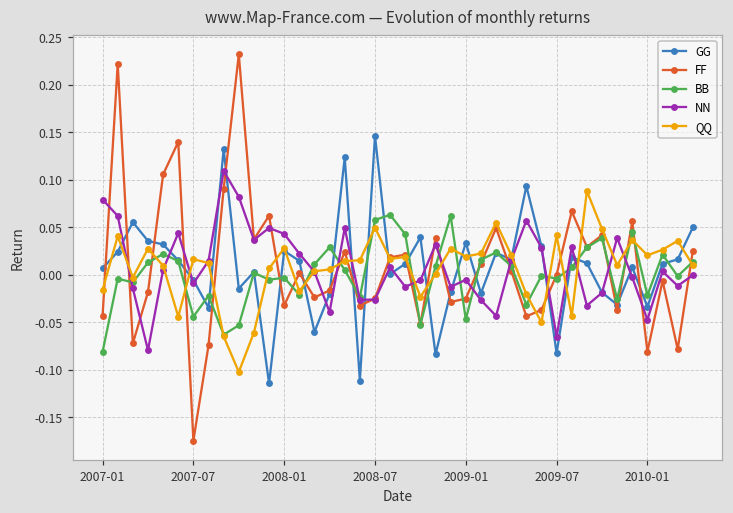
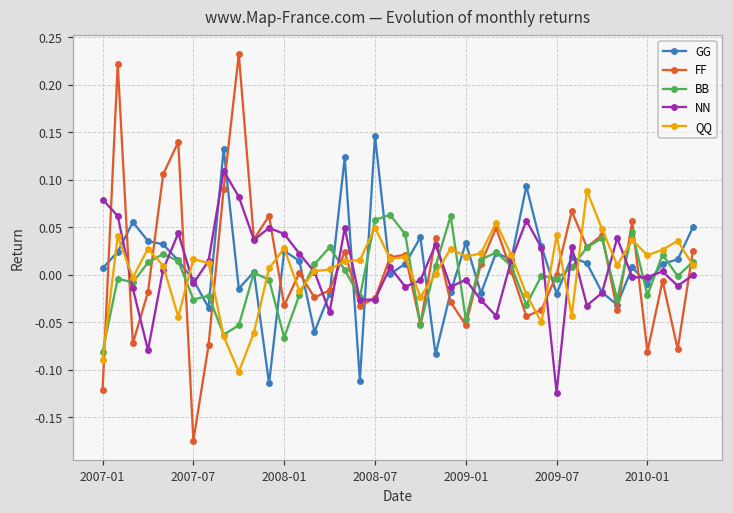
  {
    "GG": {
      "2007-01": 0.01,
      "2007-07": -0.01,
      "2008-07": 0.15,
      "2009-01": 0.03,
-     "2009-07": -0.08,
-     "2010-01": -0.03
+     "2009-07": -0.02,
+     "2010-01": -0.01
    },
    "FF": {
-     "2007-01": -0.04,
+     "2007-01": -0.12,
      "2007-07": -0.17,
      "2008-01": -0.03,
-     "2009-01": -0.03,
+     "2009-01": -0.05,
      "2009-07": 0.00,
      "2010-01": -0.08
    },
    "BB": {
      "2007-01": -0.08,
-     "2007-07": -0.04,
-     "2008-01": 0.00,
+     "2007-07": -0.03,
+     "2008-01": -0.07,
      "2008-07": 0.06,
      "2009-01": -0.05,
      "2009-07": 0.00,
      "2010-01": -0.02
    },
    "NN": {
      "2007-01": 0.08,
      "2007-07": -0.01,
      "2008-01": 0.04,
      "2009-01": -0.01,
-     "2009-07": -0.07,
-     "2010-01": -0.05
+     "2009-07": -0.12,
+     "2010-01": 0.00
    },
    "QQ": {
-     "2007-01": -0.02,
+     "2007-01": -0.09,
      "2007-07": 0.02,
      "2008-07": 0.05,
      "2009-01": 0.02,
      "2009-07": 0.04,
      "2010-01": 0.02
    }
  }
